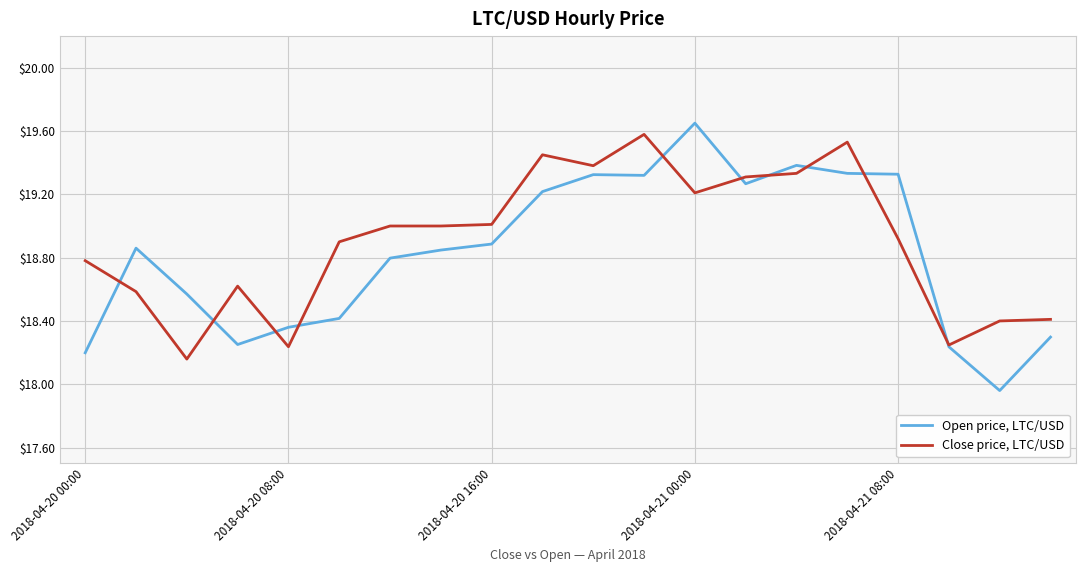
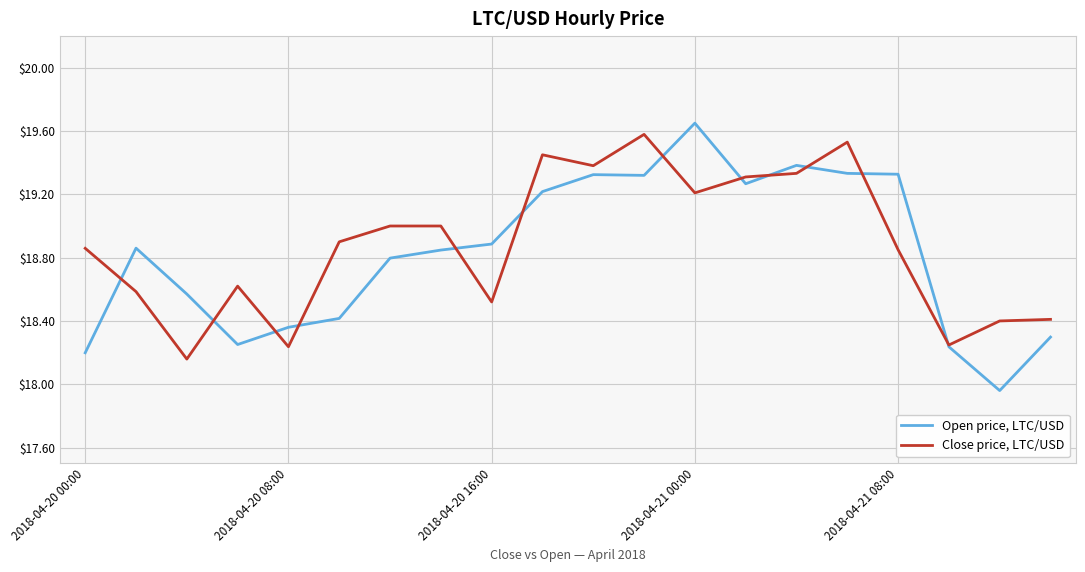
  {
    "Open price, LTC/USD": {
      "2018-04-20 00:00": "$18.20",
      "2018-04-20 08:00": "$18.36",
      "2018-04-20 16:00": "$18.89",
      "2018-04-21 00:00": "$19.65",
      "2018-04-21 08:00": "$19.33"
    },
    "Close price, LTC/USD": {
-     "2018-04-20 00:00": "$18.78",
+     "2018-04-20 00:00": "$18.86",
      "2018-04-20 08:00": "$18.24",
-     "2018-04-20 16:00": "$19.01",
+     "2018-04-20 16:00": "$18.52",
      "2018-04-21 00:00": "$19.21",
-     "2018-04-21 08:00": "$18.92"
+     "2018-04-21 08:00": "$18.85"
    }
  }
